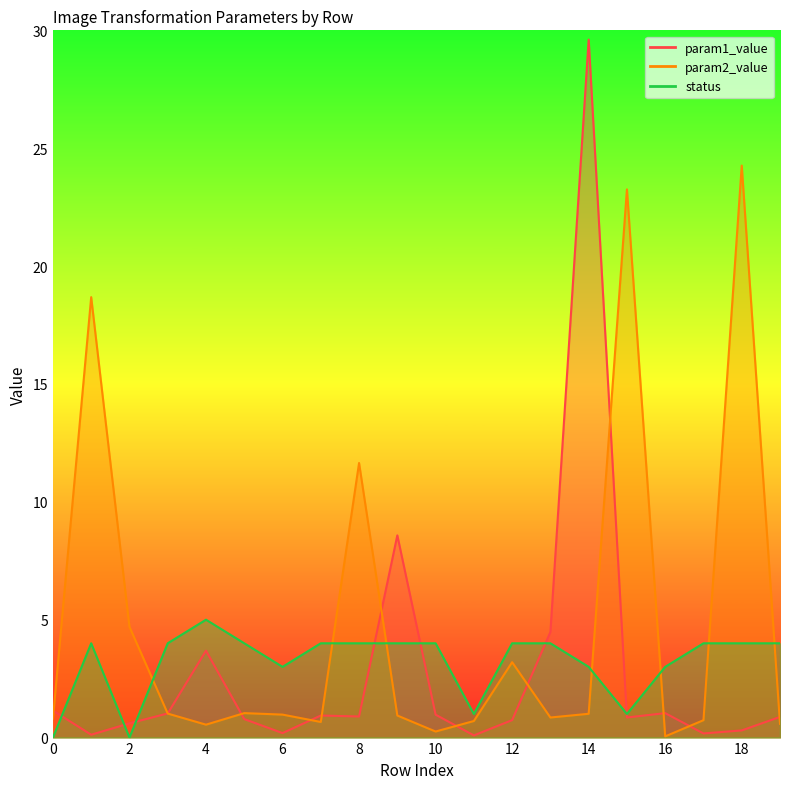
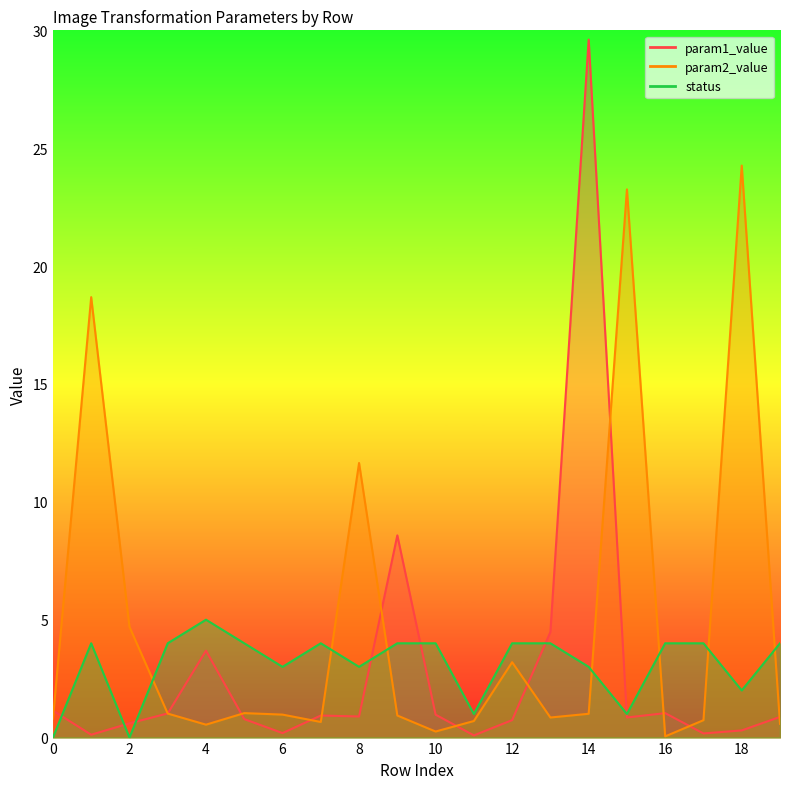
  {
    "status": {
      "0": 0,
      "2": 0,
      "4": 5,
      "6": 3,
-     "8": 4,
+     "8": 3,
      "10": 4,
      "12": 4,
      "14": 3,
-     "16": 3,
-     "18": 4
+     "16": 4,
+     "18": 2
    }
  }
